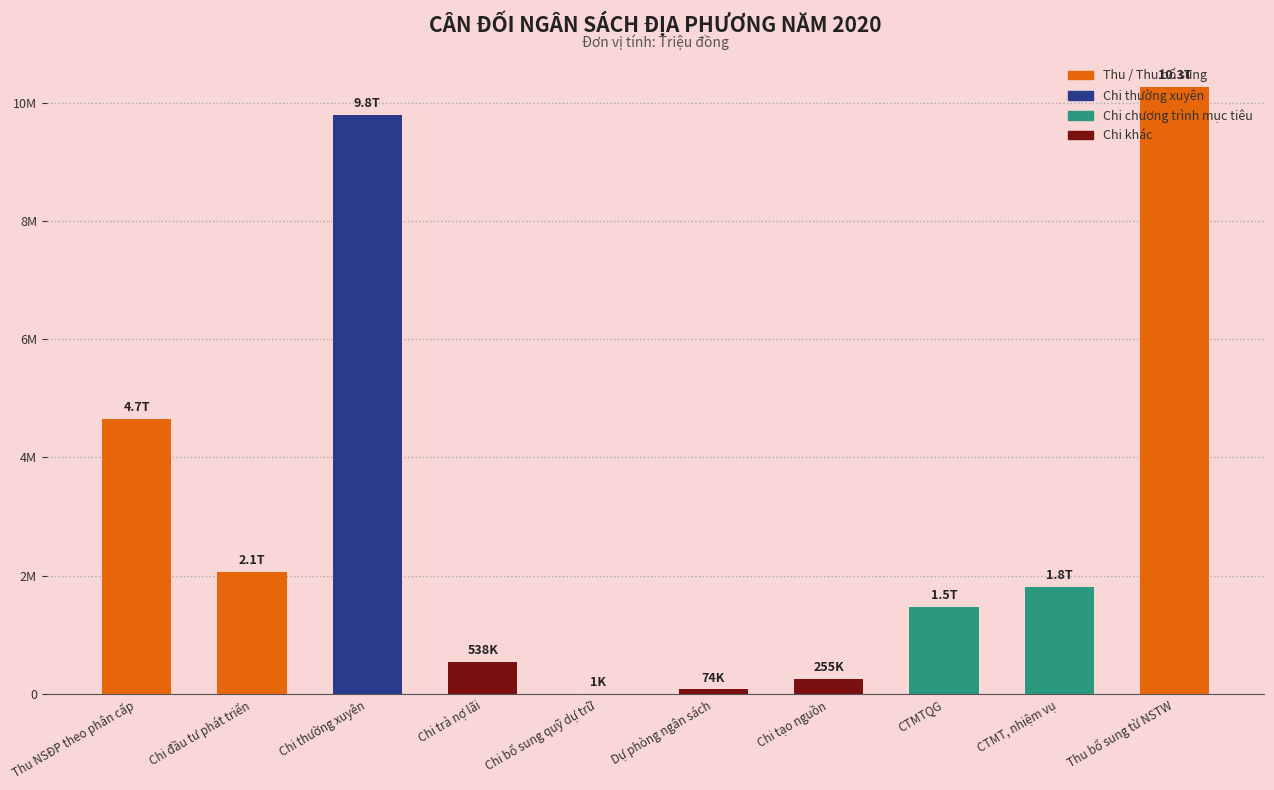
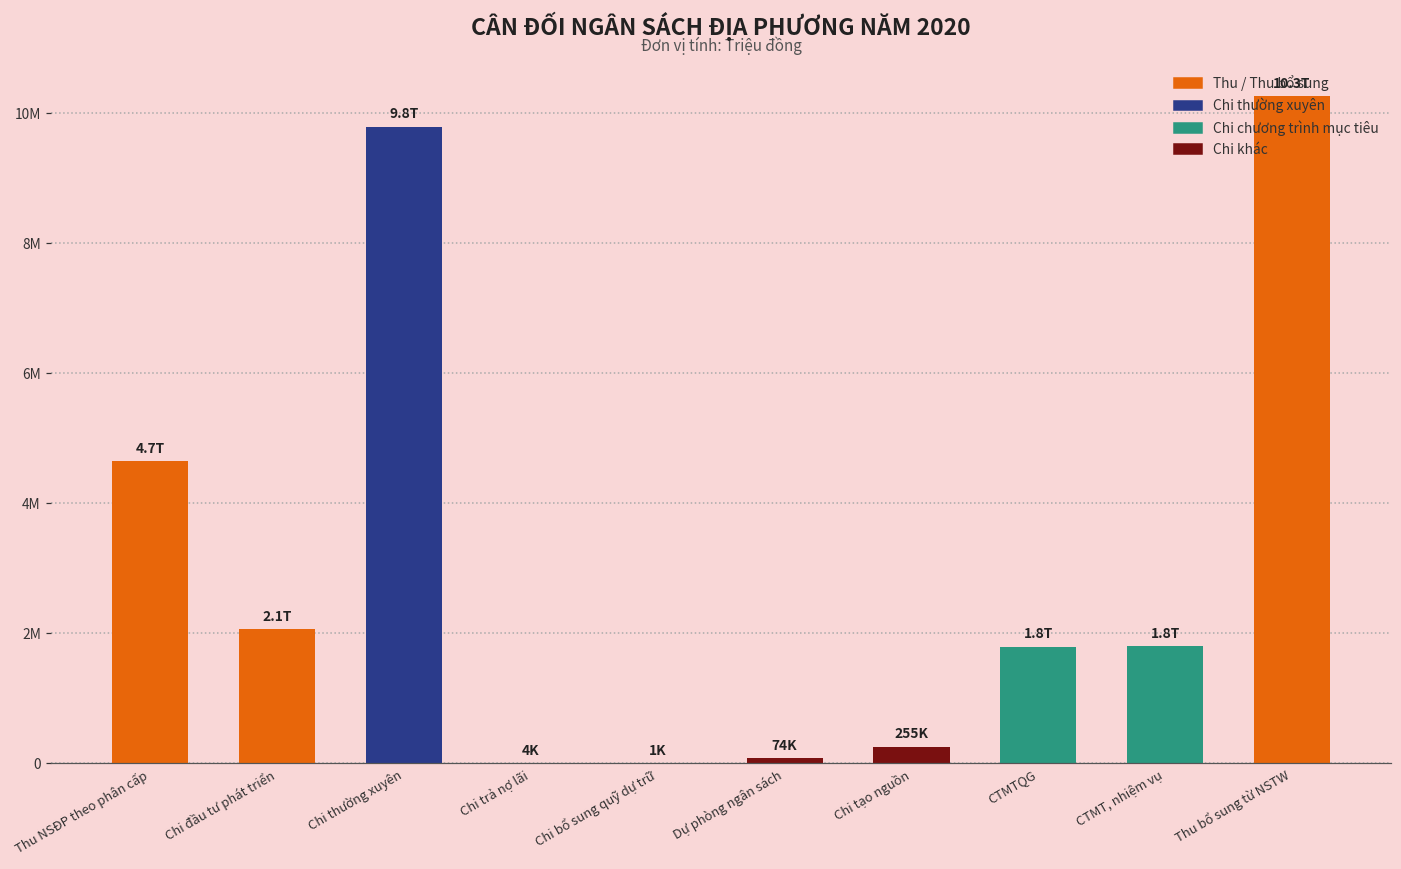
  {
    "Thu NSĐP theo phân cấp": "4.7T",
    "Chi đầu tư phát triển": "2.1T",
    "Chi thường xuyên": "9.8T",
-   "Chi trả nợ lãi": "538K",
+   "Chi trả nợ lãi": "4K",
    "Chi bổ sung quỹ dự trữ": "1K",
    "Dự phòng ngân sách": "74K",
    "Chi tạo nguồn": "255K",
-   "CTMTQG": "1.5T",
+   "CTMTQG": "1.8T",
    "CTMT, nhiệm vụ": "1.8T",
    "Thu bổ sung từ NSTW": "10.3T"
  }
